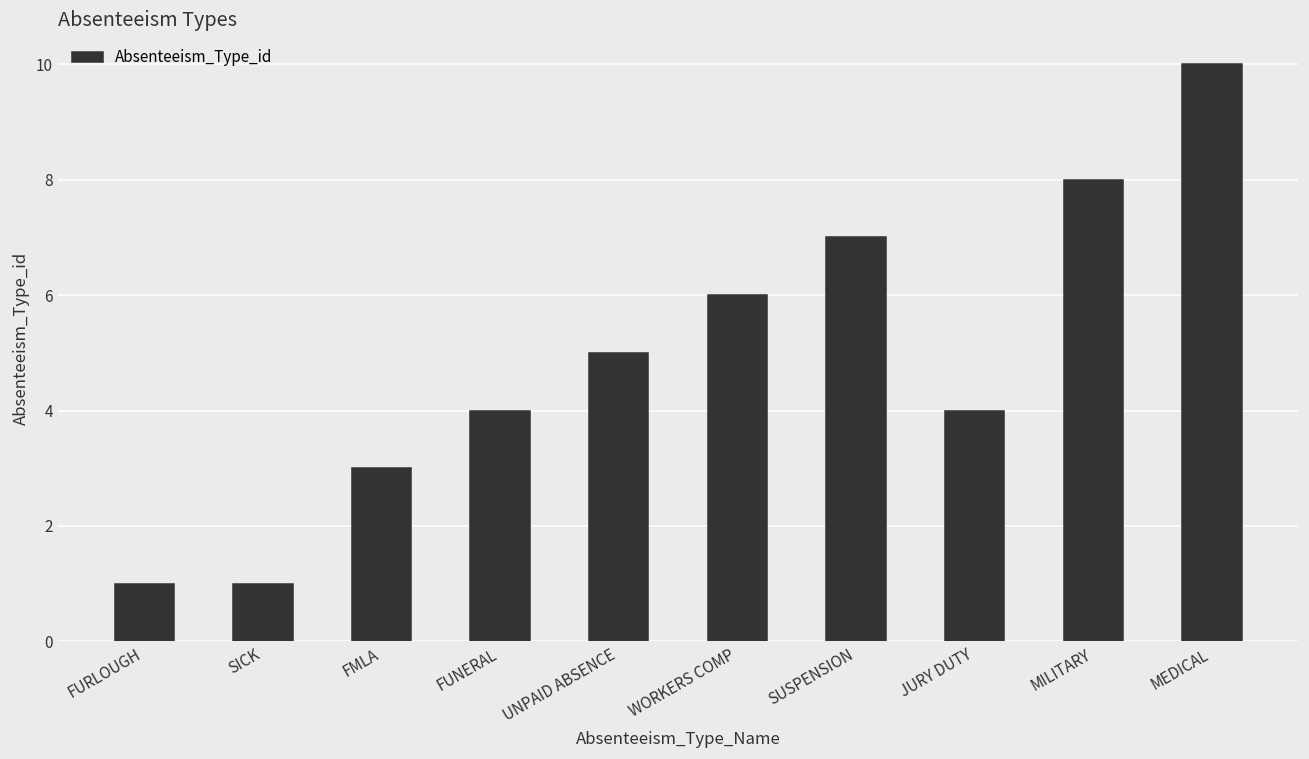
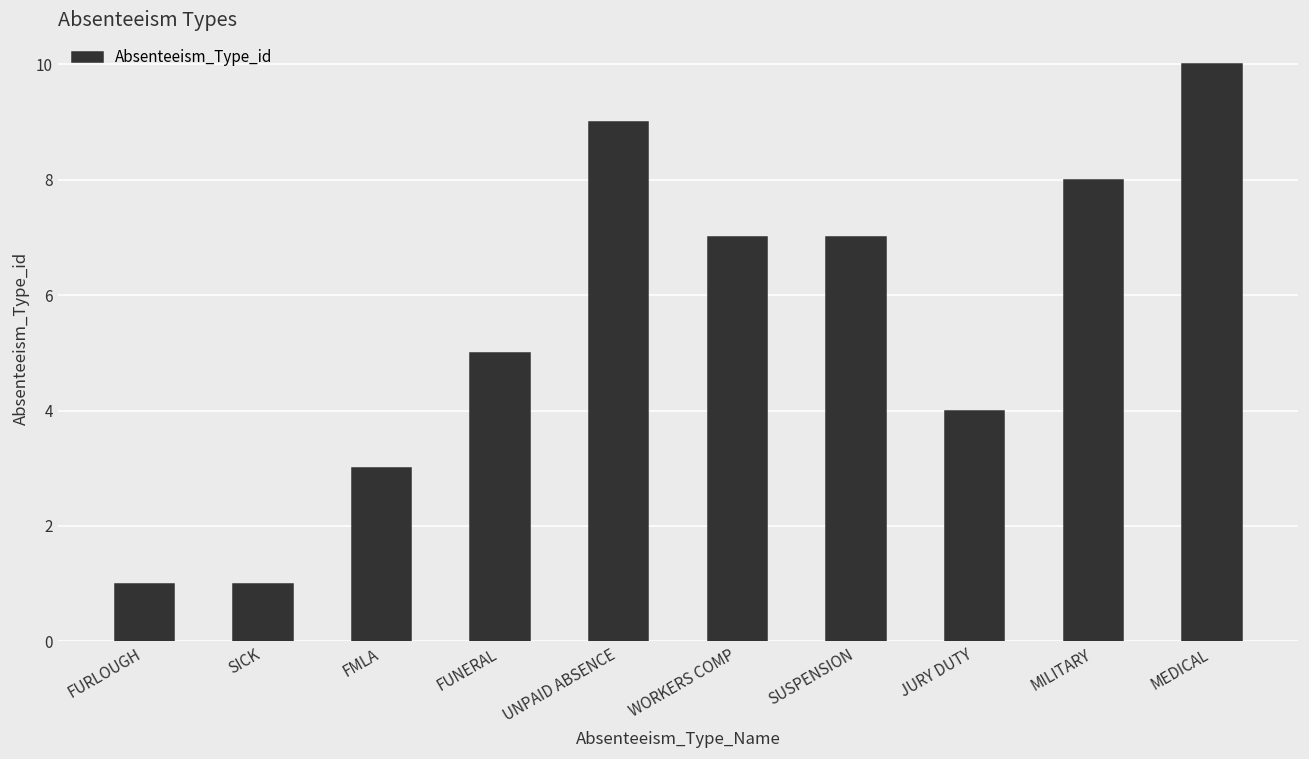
  {
    "FURLOUGH": 1,
    "SICK": 1,
    "FMLA": 3,
-   "FUNERAL": 4,
-   "UNPAID ABSENCE": 5,
-   "WORKERS COMP": 6,
+   "FUNERAL": 5,
+   "UNPAID ABSENCE": 9,
+   "WORKERS COMP": 7,
    "SUSPENSION": 7,
    "JURY DUTY": 4,
    "MILITARY": 8,
    "MEDICAL": 10
  }
